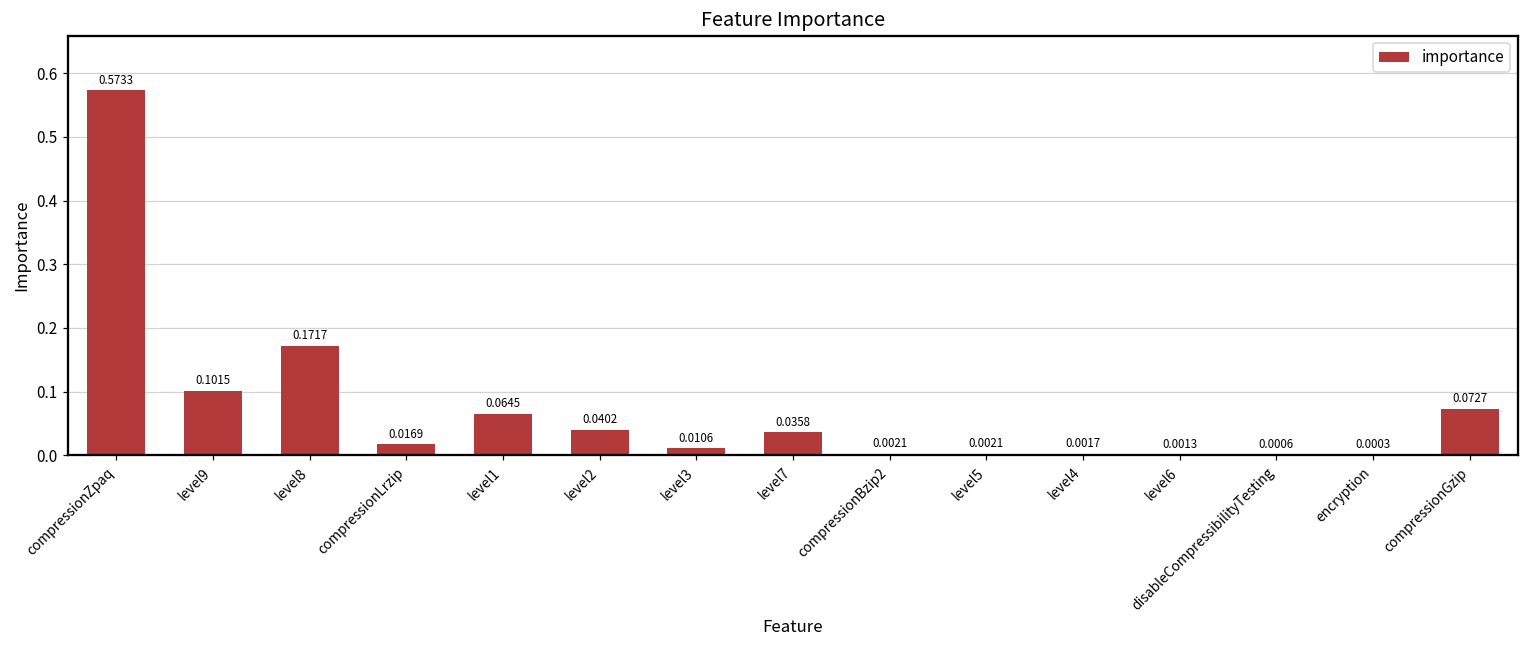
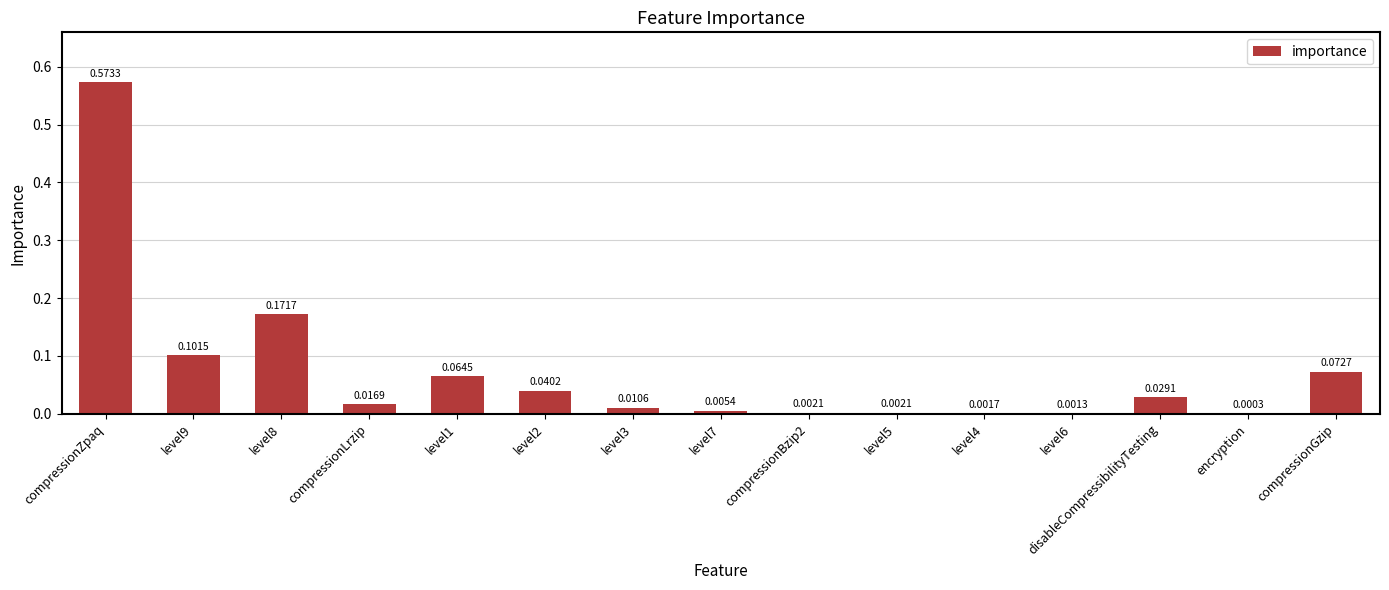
  {
    "compressionZpaq": 0.5733,
    "level9": 0.1015,
    "level8": 0.1717,
    "compressionLrzip": 0.0169,
    "level1": 0.0645,
    "level2": 0.0402,
    "level3": 0.0106,
-   "level7": 0.0358,
+   "level7": 0.0054,
    "compressionBzip2": 0.0021,
    "level5": 0.0021,
    "level4": 0.0017,
    "level6": 0.0013,
-   "disableCompressibilityTesting": 0.0006,
+   "disableCompressibilityTesting": 0.0291,
    "encryption": 0.0003,
    "compressionGzip": 0.0727
  }
